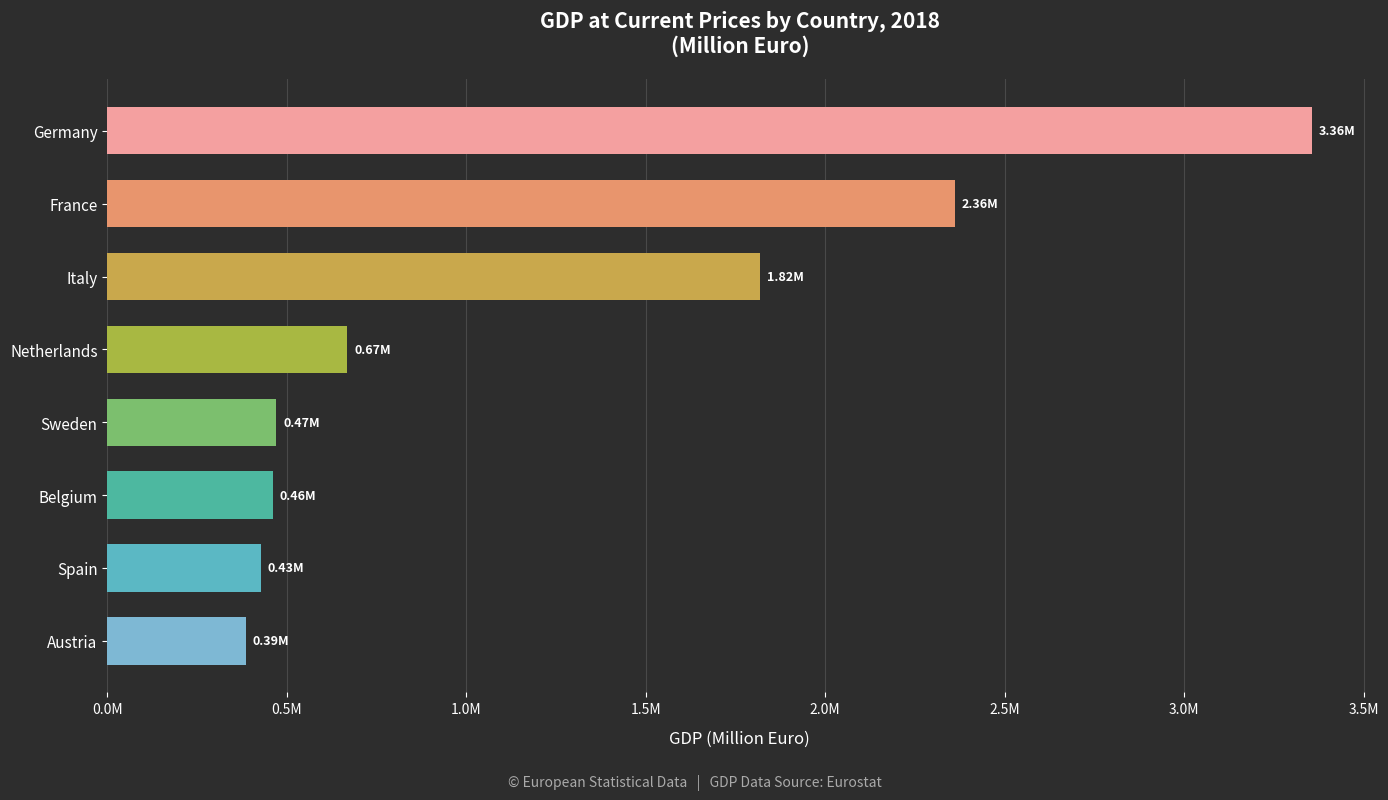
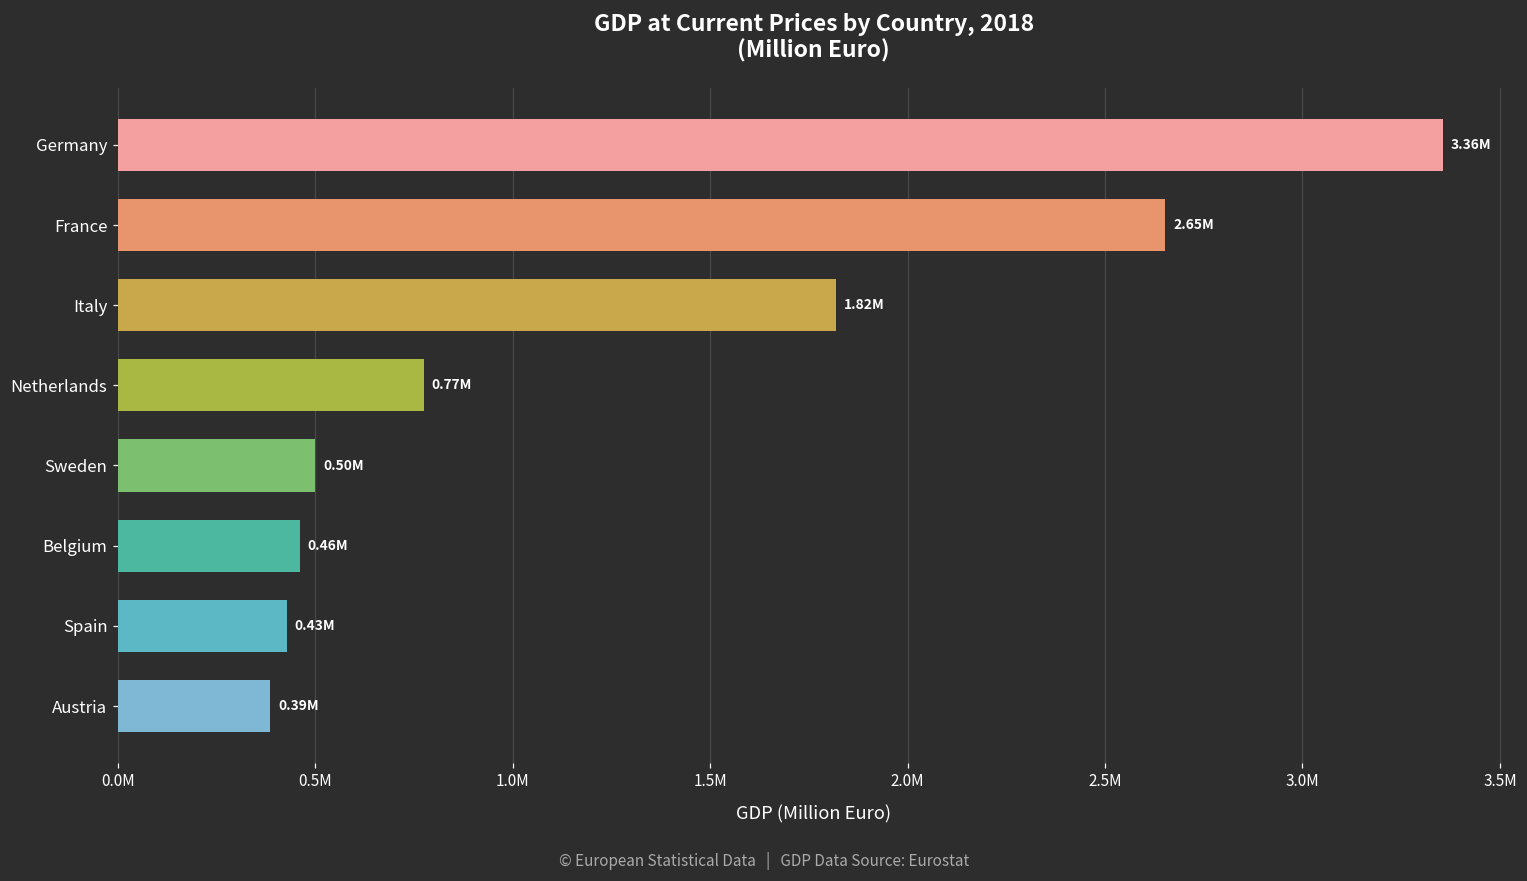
  {
    "Germany": "3.36M",
-   "France": "2.36M",
+   "France": "2.65M",
    "Italy": "1.82M",
-   "Netherlands": "0.67M",
-   "Sweden": "0.47M",
+   "Netherlands": "0.77M",
+   "Sweden": "0.50M",
    "Belgium": "0.46M",
    "Spain": "0.43M",
    "Austria": "0.39M"
  }
